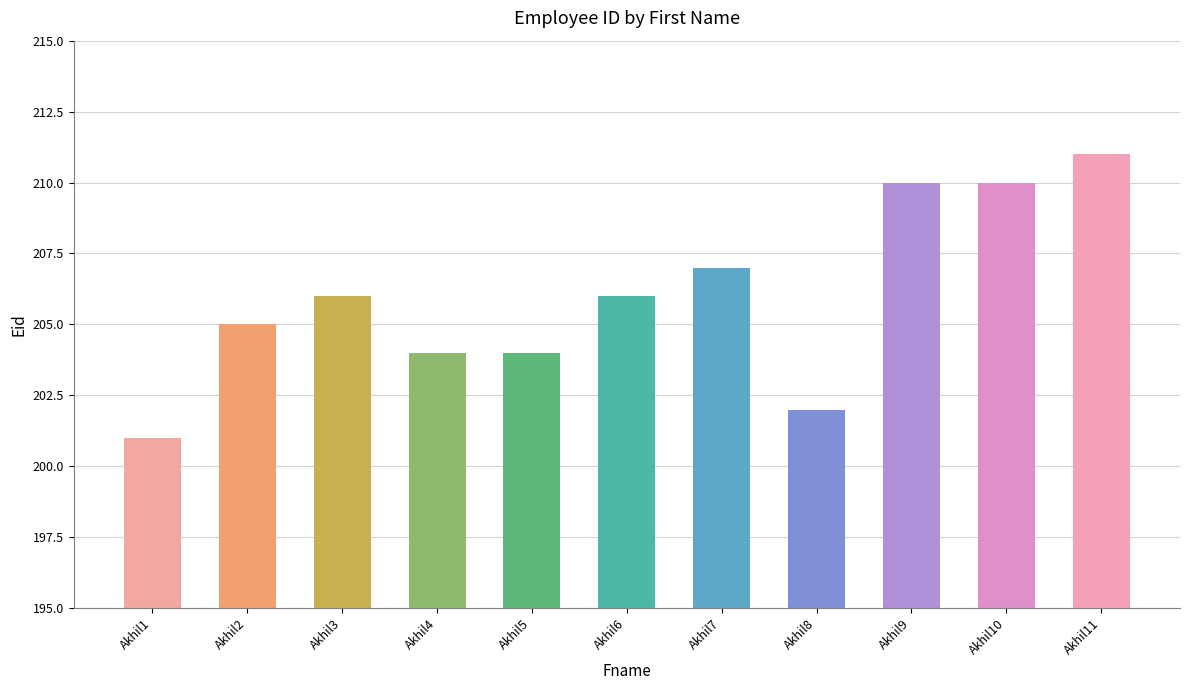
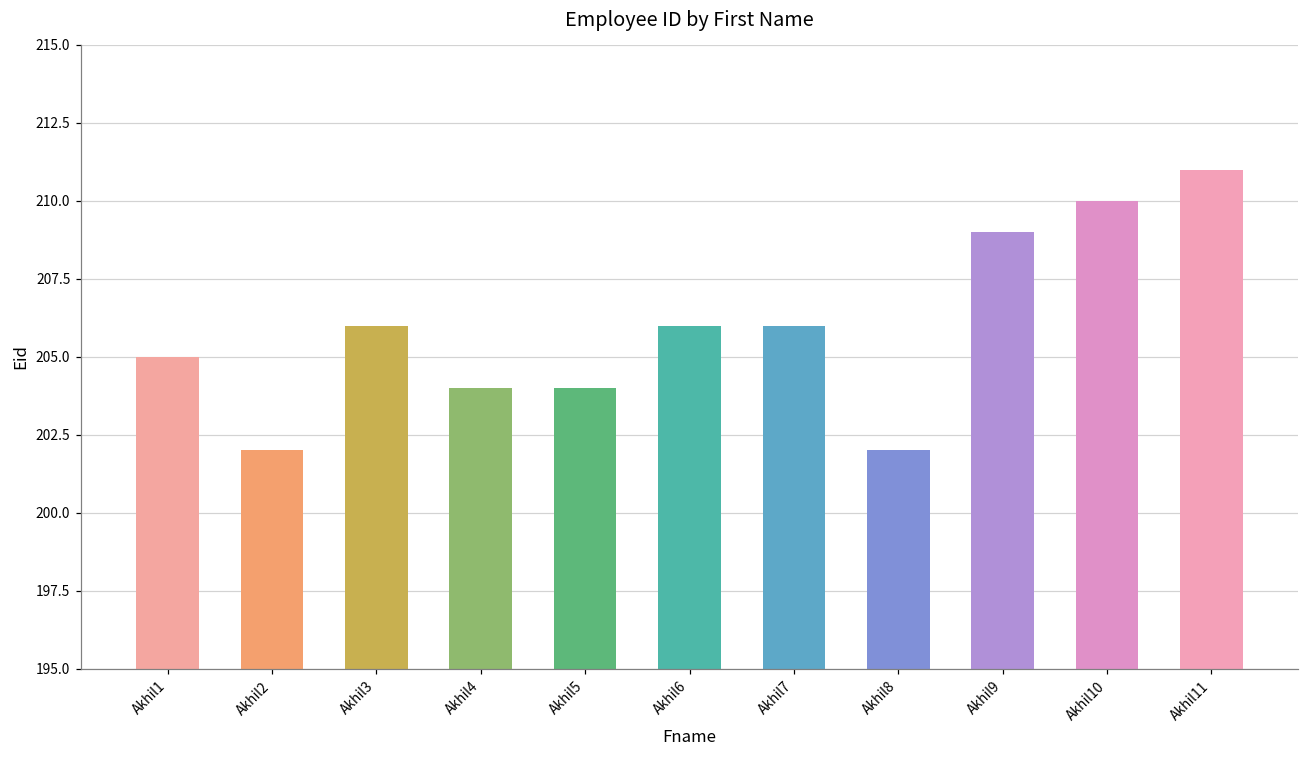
  {
-   "Akhil1": 201,
-   "Akhil2": 205,
+   "Akhil1": 205,
+   "Akhil2": 202,
    "Akhil3": 206,
    "Akhil4": 204,
    "Akhil5": 204,
    "Akhil6": 206,
-   "Akhil7": 207,
+   "Akhil7": 206,
    "Akhil8": 202,
-   "Akhil9": 210,
+   "Akhil9": 209,
    "Akhil10": 210,
    "Akhil11": 211
  }
